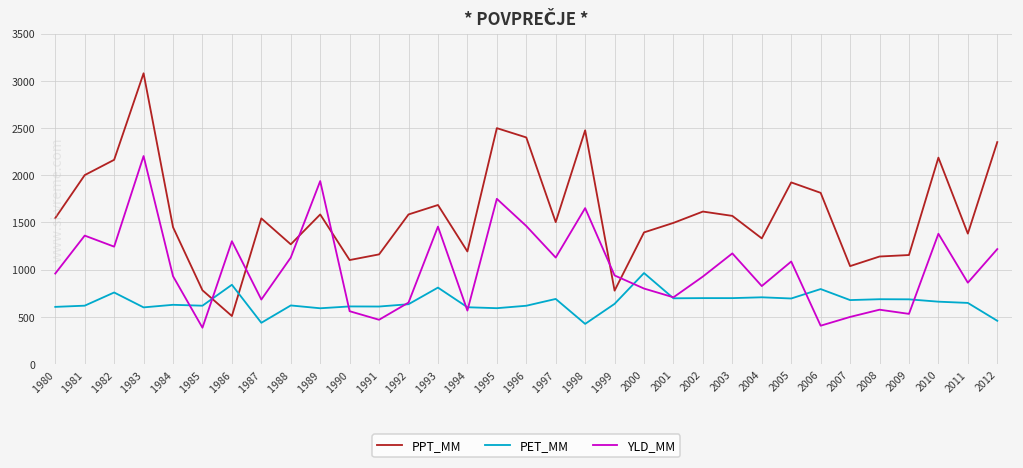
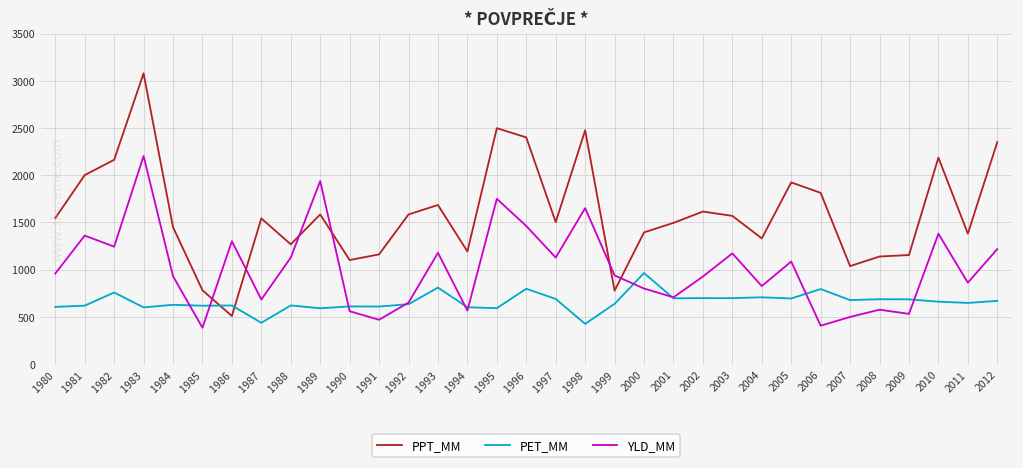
  {
    "PPT_MM": {
      "1980": 1500,
      "1981": 2000,
      "1982": 2200,
      "1983": 3100,
      "1984": 1500,
      "1985": 800,
      "1986": 500,
      "1987": 1500,
      "1988": 1300,
      "1989": 1600,
      "1990": 1100,
      "1991": 1200,
      "1992": 1600,
      "1993": 1700,
      "1994": 1200,
      "1995": 2500,
      "1996": 2400,
      "1997": 1500,
      "1998": 2500,
      "1999": 800,
      "2000": 1400,
      "2001": 1500,
      "2002": 1600,
      "2003": 1600,
      "2004": 1300,
      "2005": 1900,
      "2006": 1800,
      "2007": 1000,
      "2008": 1100,
      "2009": 1200,
      "2010": 2200,
      "2011": 1400,
      "2012": 2400
    },
    "PET_MM": {
      "1980": 600,
      "1981": 600,
      "1982": 800,
      "1983": 600,
      "1984": 600,
      "1985": 600,
-     "1986": 800,
+     "1986": 600,
      "1987": 400,
      "1988": 600,
      "1989": 600,
      "1990": 600,
      "1991": 600,
      "1993": 800,
      "1994": 600,
      "1995": 600,
-     "1996": 600,
+     "1996": 800,
      "1997": 700,
      "1998": 400,
      "1999": 600,
      "2000": 1000,
      "2002": 700,
      "2003": 700,
      "2004": 700,
      "2005": 700,
      "2006": 800,
      "2007": 700,
      "2008": 700,
      "2009": 700,
      "2010": 700,
      "2011": 600,
-     "2012": 500
+     "2012": 700
    },
    "YLD_MM": {
      "1980": 1000,
      "1981": 1400,
      "1982": 1200,
      "1983": 2200,
      "1984": 900,
      "1985": 400,
      "1986": 1300,
      "1987": 700,
      "1988": 1100,
      "1989": 1900,
      "1990": 600,
      "1991": 500,
-     "1993": 1500,
+     "1993": 1200,
      "1994": 600,
      "1995": 1800,
      "1996": 1500,
      "1997": 1100,
      "1998": 1700,
      "1999": 900,
      "2000": 800,
      "2002": 900,
      "2003": 1200,
      "2004": 800,
      "2005": 1100,
      "2006": 400,
      "2007": 500,
      "2008": 600,
      "2009": 500,
      "2010": 1400,
      "2011": 900,
      "2012": 1200
    }
  }
